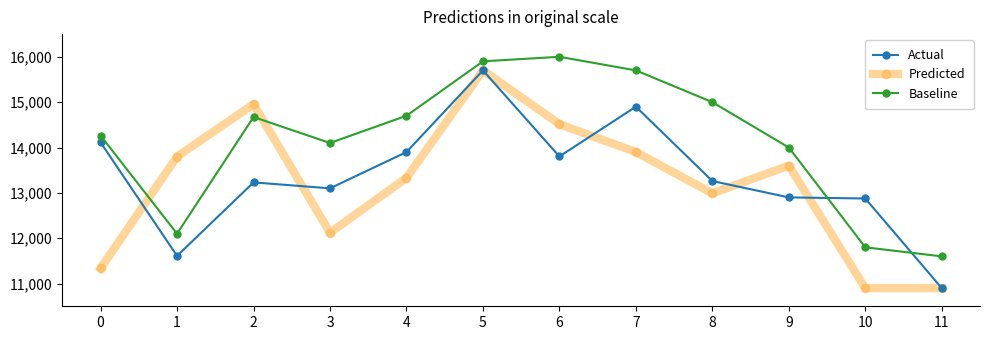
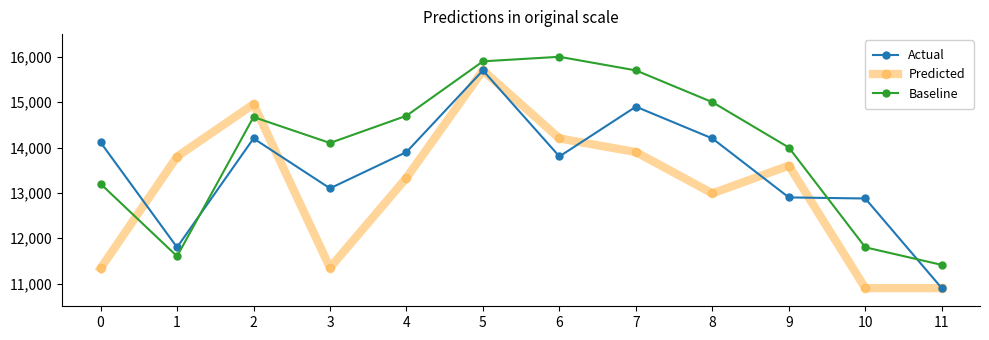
  {
    "Actual": {
      "0": "14,100",
-     "1": "11,600",
-     "2": "13,200",
+     "1": "11,800",
+     "2": "14,200",
      "3": "13,100",
      "4": "13,900",
      "6": "13,800",
      "7": "14,900",
-     "8": "13,300",
+     "8": "14,200",
      "9": "12,900",
      "10": "12,900"
    },
    "Predicted": {
      "0": "11,300",
      "1": "13,800",
      "2": "15,000",
-     "3": "12,100",
+     "3": "11,400",
      "4": "13,300",
-     "6": "14,500",
+     "6": "14,200",
      "7": "13,900",
      "8": "13,000",
      "9": "13,600",
      "10": "10,900"
    },
    "Baseline": {
-     "0": "14,300",
-     "1": "12,100",
+     "0": "13,200",
+     "1": "11,600",
      "2": "14,700",
      "3": "14,100",
      "4": "14,700",
      "5": "15,900",
      "6": "16,000",
      "7": "15,700",
      "8": "15,000",
      "9": "14,000",
      "10": "11,800",
-     "11": "11,600"
+     "11": "11,400"
    }
  }
